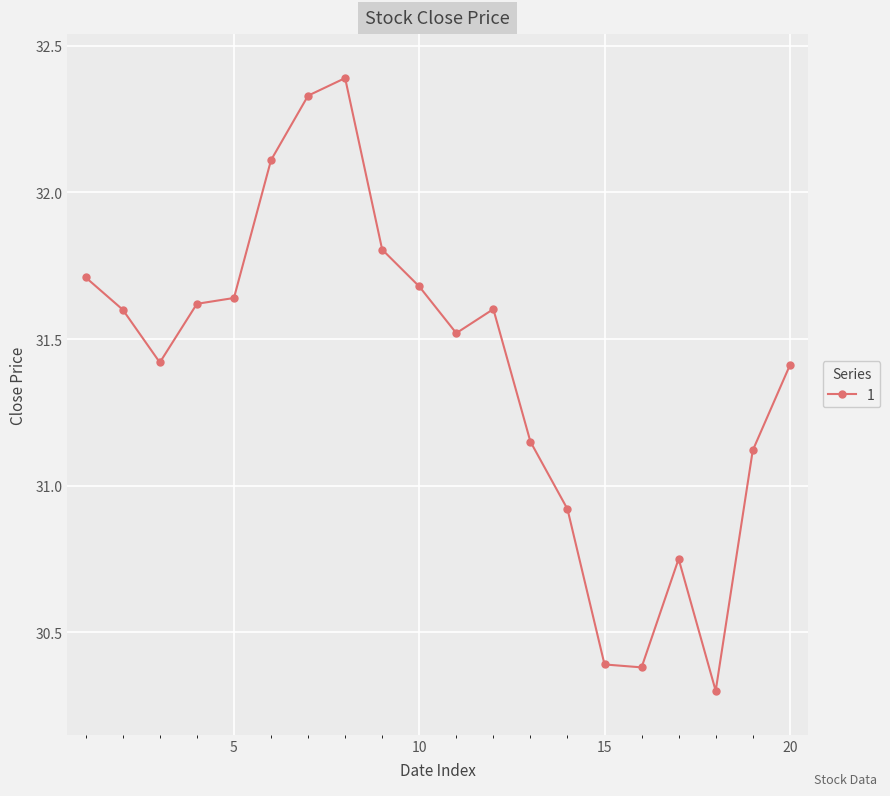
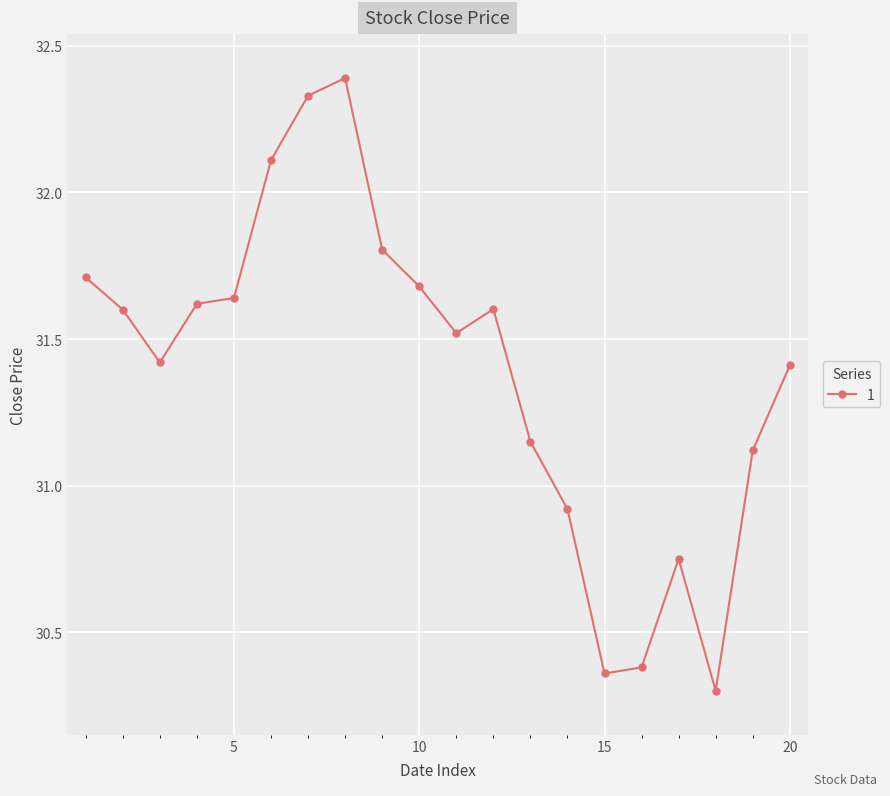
  {
    "5": 31.64,
    "10": 31.68,
-   "15": 30.39,
+   "15": 30.36,
    "20": 31.41
  }
